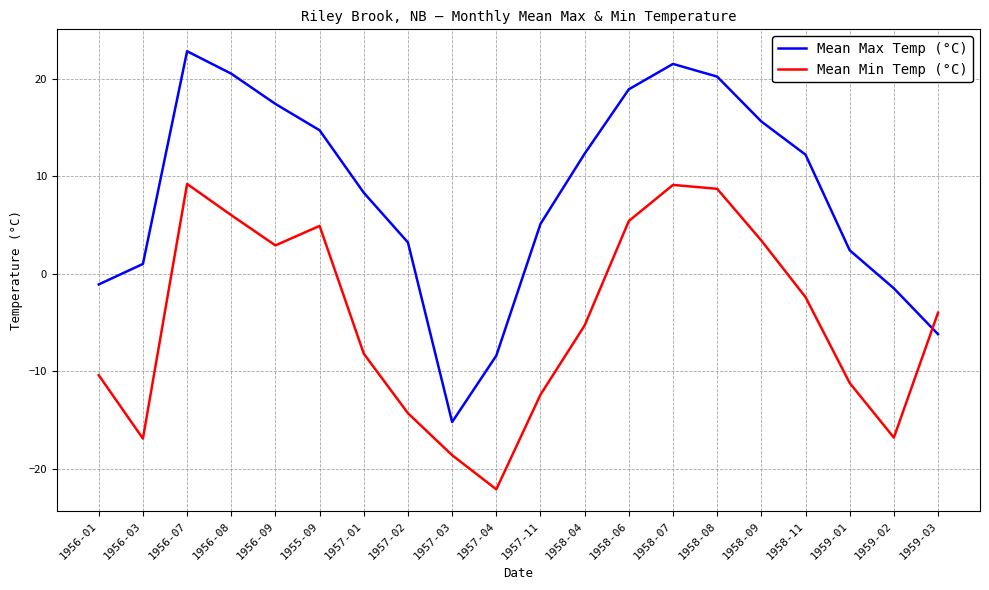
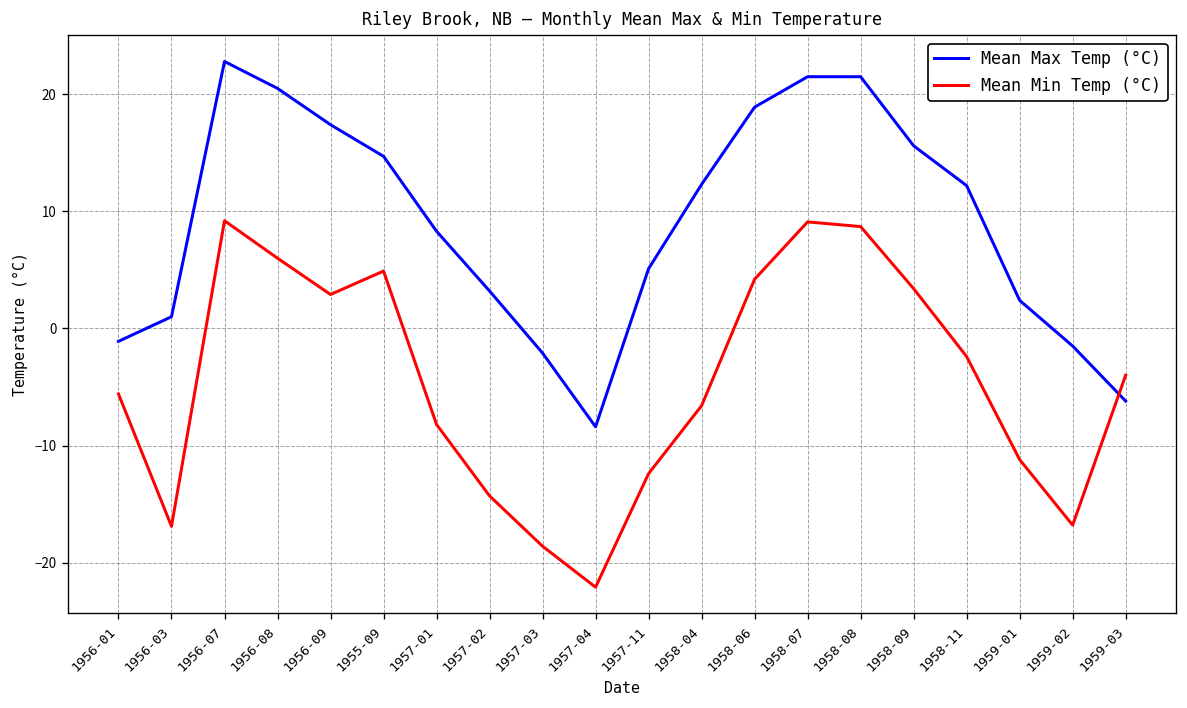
  {
    "Mean Max Temp (°C)": {
      "1956-01": -1,
      "1956-03": 1,
      "1956-07": 23,
      "1956-08": 21,
      "1956-09": 17,
      "1955-09": 15,
      "1957-01": 8,
      "1957-02": 3,
-     "1957-03": -15,
+     "1957-03": -2,
      "1957-04": -8,
      "1957-11": 5,
      "1958-04": 12,
      "1958-06": 19,
      "1958-07": 22,
-     "1958-08": 20,
+     "1958-08": 22,
      "1958-09": 16,
      "1958-11": 12,
      "1959-01": 2,
      "1959-02": -2,
      "1959-03": -6
    },
    "Mean Min Temp (°C)": {
-     "1956-01": -10,
+     "1956-01": -6,
      "1956-03": -17,
      "1956-07": 9,
      "1956-08": 6,
      "1956-09": 3,
      "1955-09": 5,
      "1957-01": -8,
      "1957-02": -14,
      "1957-03": -19,
      "1957-04": -22,
      "1957-11": -12,
-     "1958-04": -5,
-     "1958-06": 5,
+     "1958-04": -7,
+     "1958-06": 4,
      "1958-07": 9,
      "1958-08": 9,
      "1958-09": 3,
      "1958-11": -2,
      "1959-01": -11,
      "1959-02": -17,
      "1959-03": -4
    }
  }
